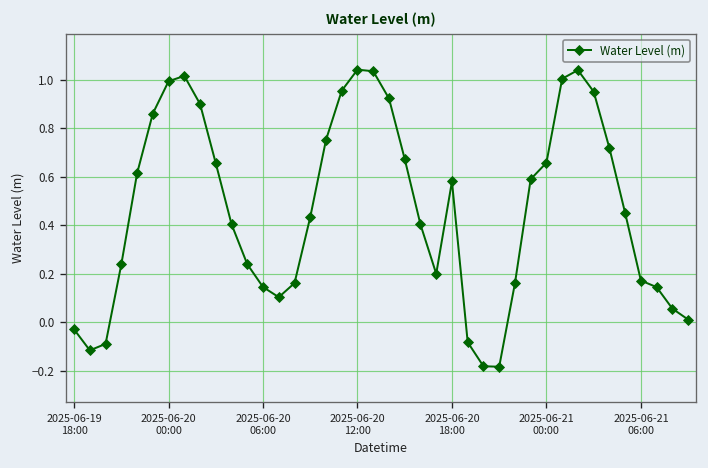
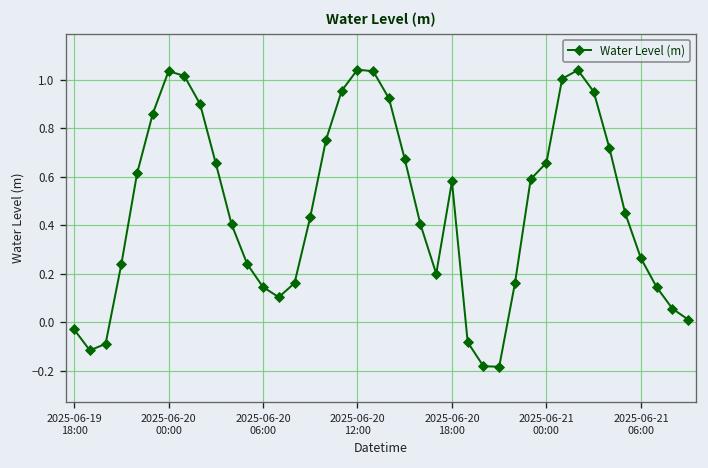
  {
    "2025-06-19 18:00": -0.03,
-   "2025-06-20 00:00": 0.99,
+   "2025-06-20 00:00": 1.04,
    "2025-06-20 06:00": 0.15,
    "2025-06-20 12:00": 1.04,
    "2025-06-20 18:00": 0.58,
    "2025-06-21 00:00": 0.66,
-   "2025-06-21 06:00": 0.17
+   "2025-06-21 06:00": 0.26
  }
